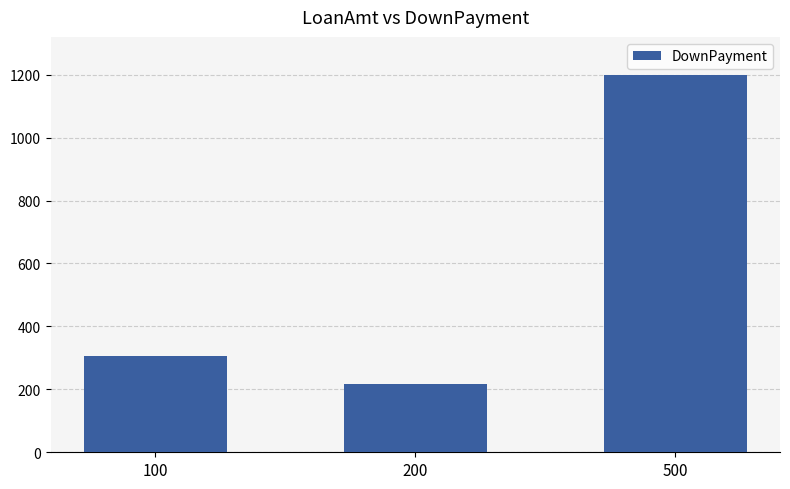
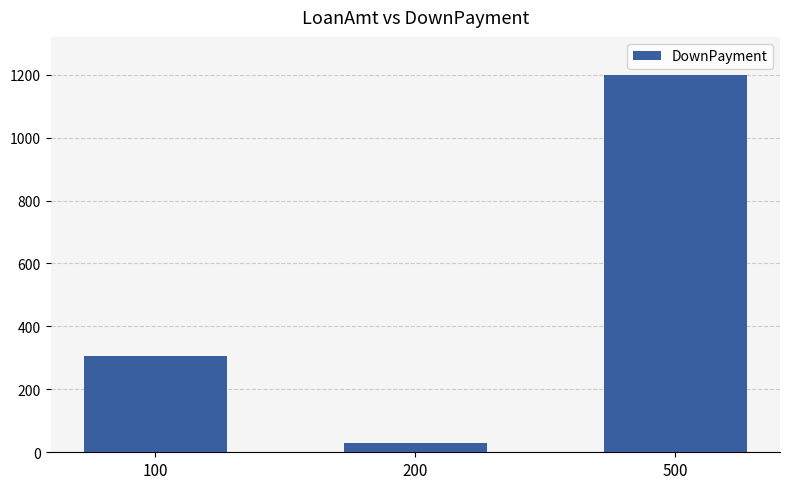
  {
    "100": 310,
-   "200": 220,
+   "200": 30,
    "500": 1200
  }
